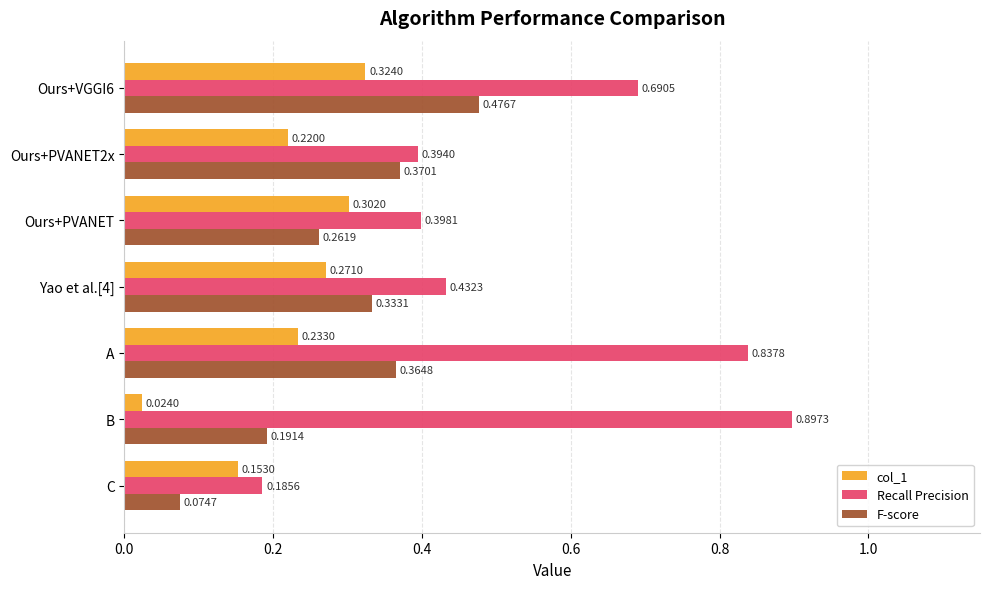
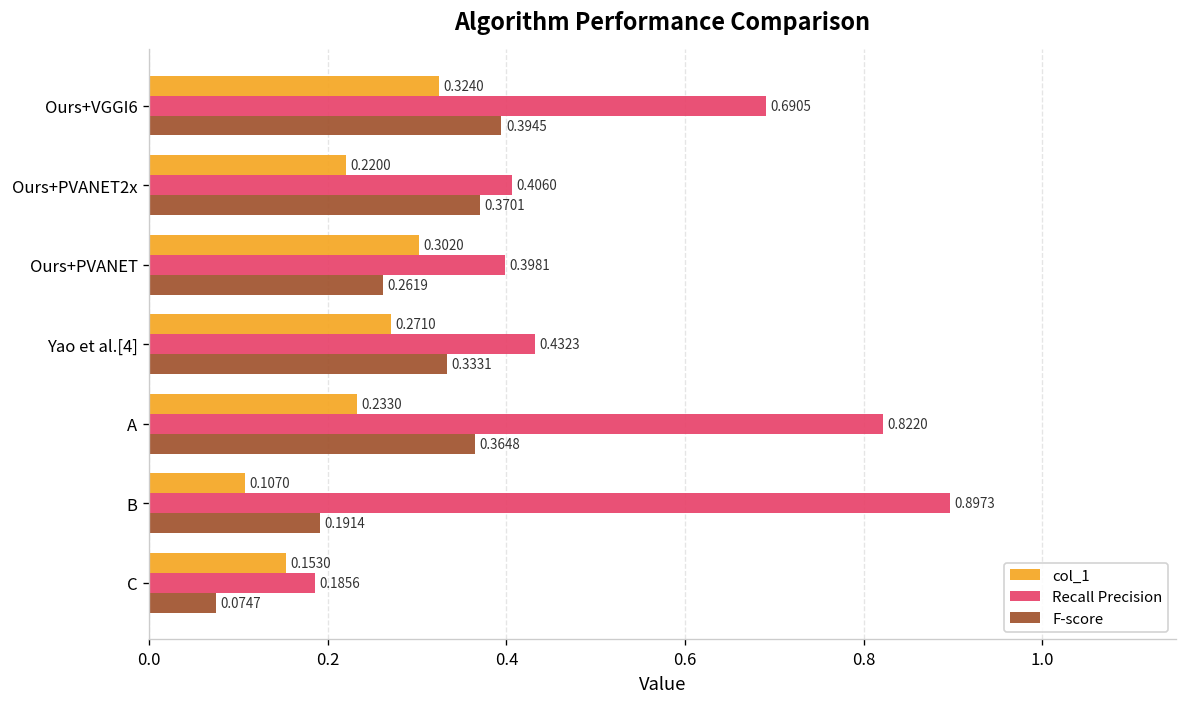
  {
    "col_1": {
      "Ours+VGGI6": 0.3240,
      "Ours+PVANET2x": 0.2200,
      "Ours+PVANET": 0.3020,
      "Yao et al.[4]": 0.2710,
      "A": 0.2330,
-     "B": 0.0240,
+     "B": 0.1070,
      "C": 0.1530
    },
    "Recall Precision": {
      "Ours+VGGI6": 0.6905,
-     "Ours+PVANET2x": 0.3940,
+     "Ours+PVANET2x": 0.4060,
      "Ours+PVANET": 0.3981,
      "Yao et al.[4]": 0.4323,
-     "A": 0.8378,
+     "A": 0.8220,
      "B": 0.8973,
      "C": 0.1856
    },
    "F-score": {
-     "Ours+VGGI6": 0.4767,
+     "Ours+VGGI6": 0.3945,
      "Ours+PVANET2x": 0.3701,
      "Ours+PVANET": 0.2619,
      "Yao et al.[4]": 0.3331,
      "A": 0.3648,
      "B": 0.1914,
      "C": 0.0747
    }
  }
